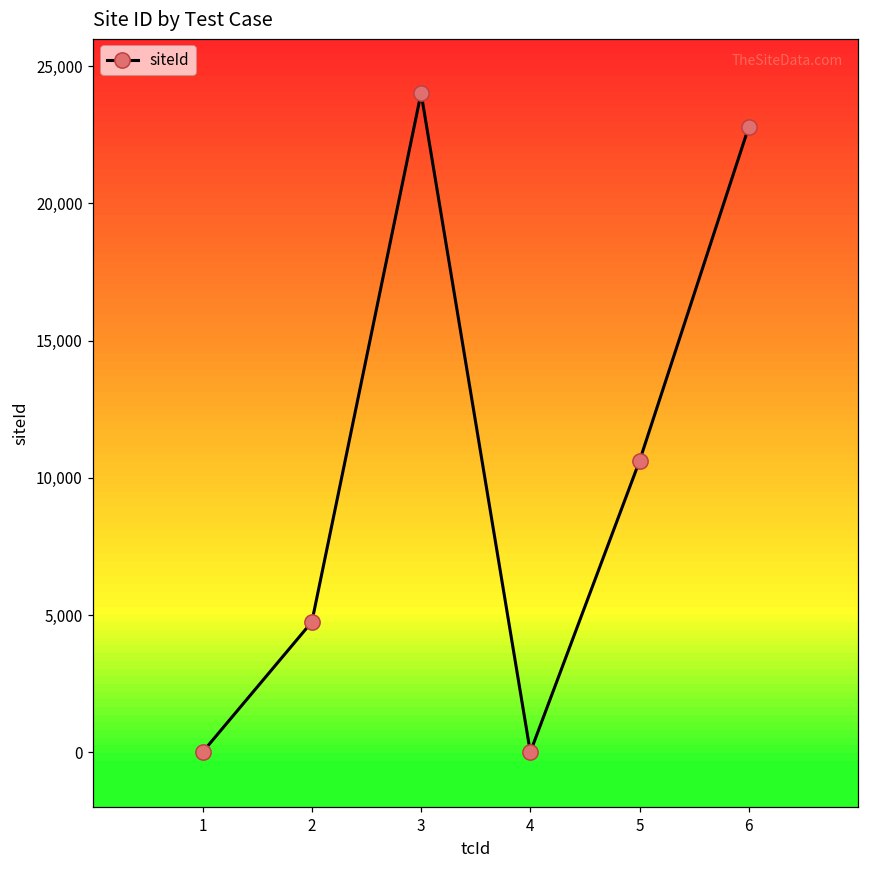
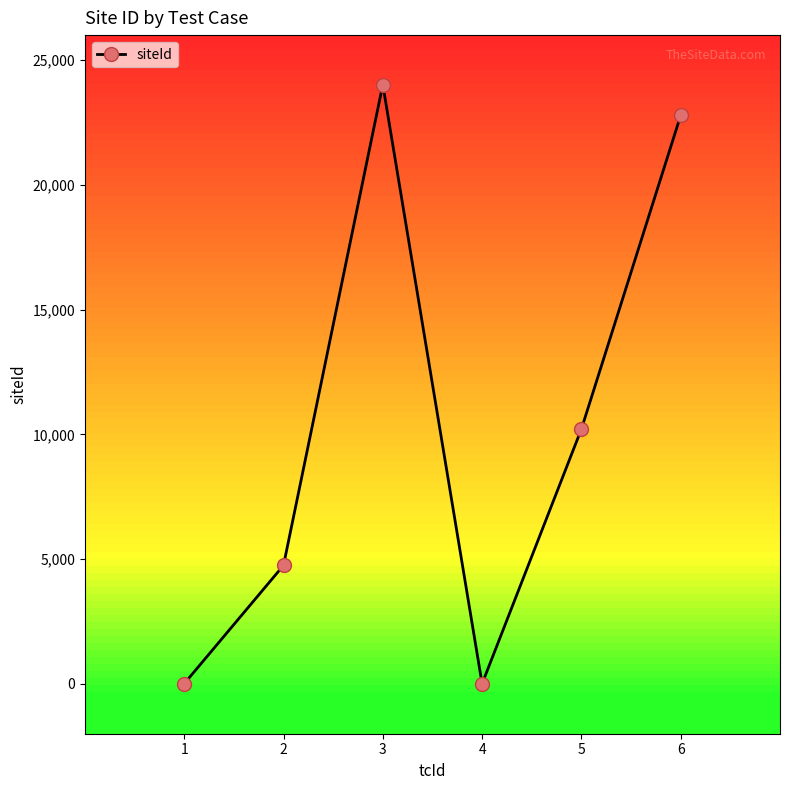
  {
    "1": "0",
    "2": "4,700",
    "3": "24,000",
    "4": "0",
-   "5": "10,600",
+   "5": "10,200",
    "6": "22,800"
  }
